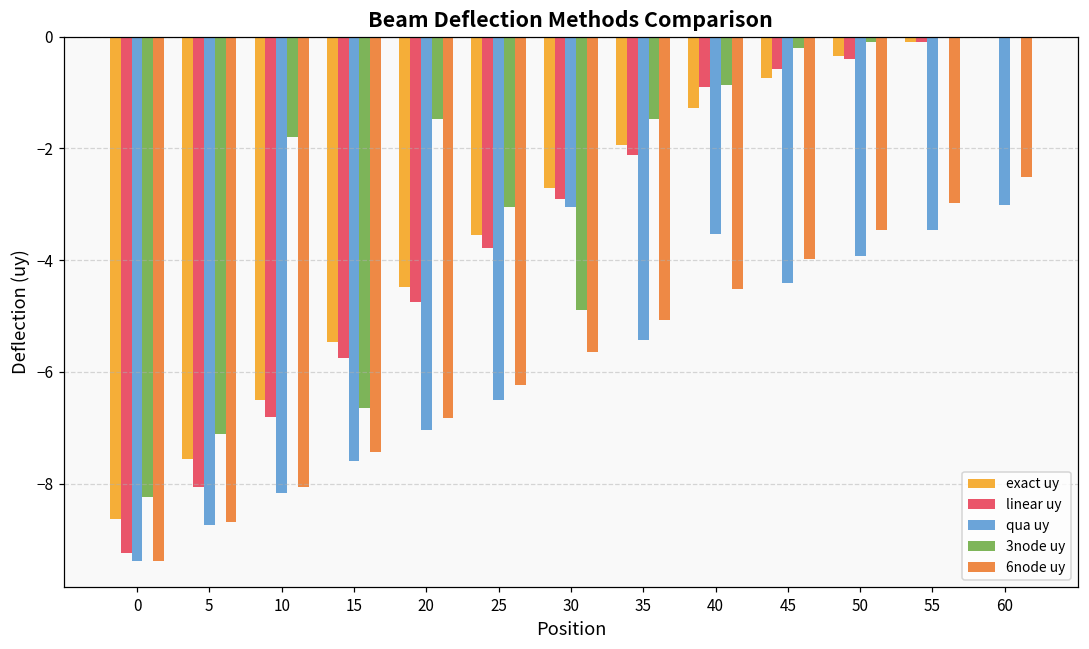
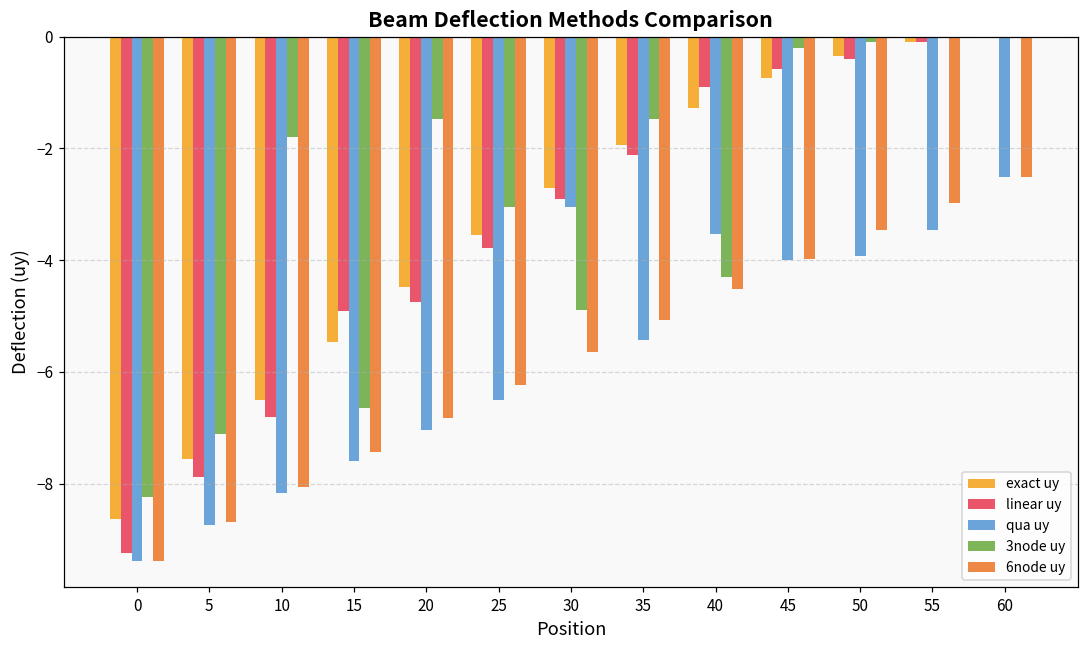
  {
    "linear uy": {
      "0": -9.2,
-     "5": -8.1,
+     "5": -7.9,
      "10": -6.8,
-     "15": -5.8,
+     "15": -4.9,
      "20": -4.7,
      "25": -3.8,
      "30": -2.9,
      "35": -2.1,
      "40": -0.9,
      "45": -0.6,
      "50": -0.4,
      "55": -0.1,
      "60": 0.0
    },
    "qua uy": {
      "0": -9.4,
      "5": -8.7,
      "10": -8.2,
      "15": -7.6,
      "20": -7.0,
      "25": -6.5,
      "30": -3.1,
      "35": -5.4,
      "40": -3.5,
-     "45": -4.4,
+     "45": -4.0,
      "50": -3.9,
      "55": -3.5,
-     "60": -3.0
+     "60": -2.5
    },
    "3node uy": {
      "0": -8.2,
      "5": -7.1,
      "10": -1.8,
      "15": -6.6,
      "20": -1.5,
      "25": -3.0,
      "30": -4.9,
      "35": -1.5,
-     "40": -0.9,
+     "40": -4.3,
      "45": -0.2,
      "50": -0.1,
      "55": 0.0,
      "60": 0.0
    }
  }
